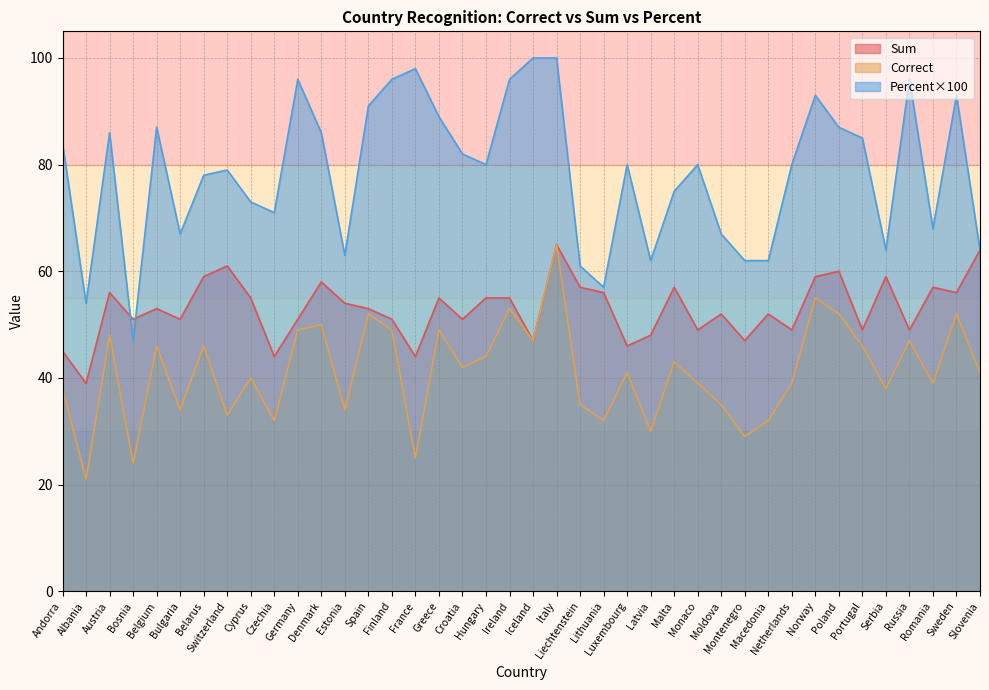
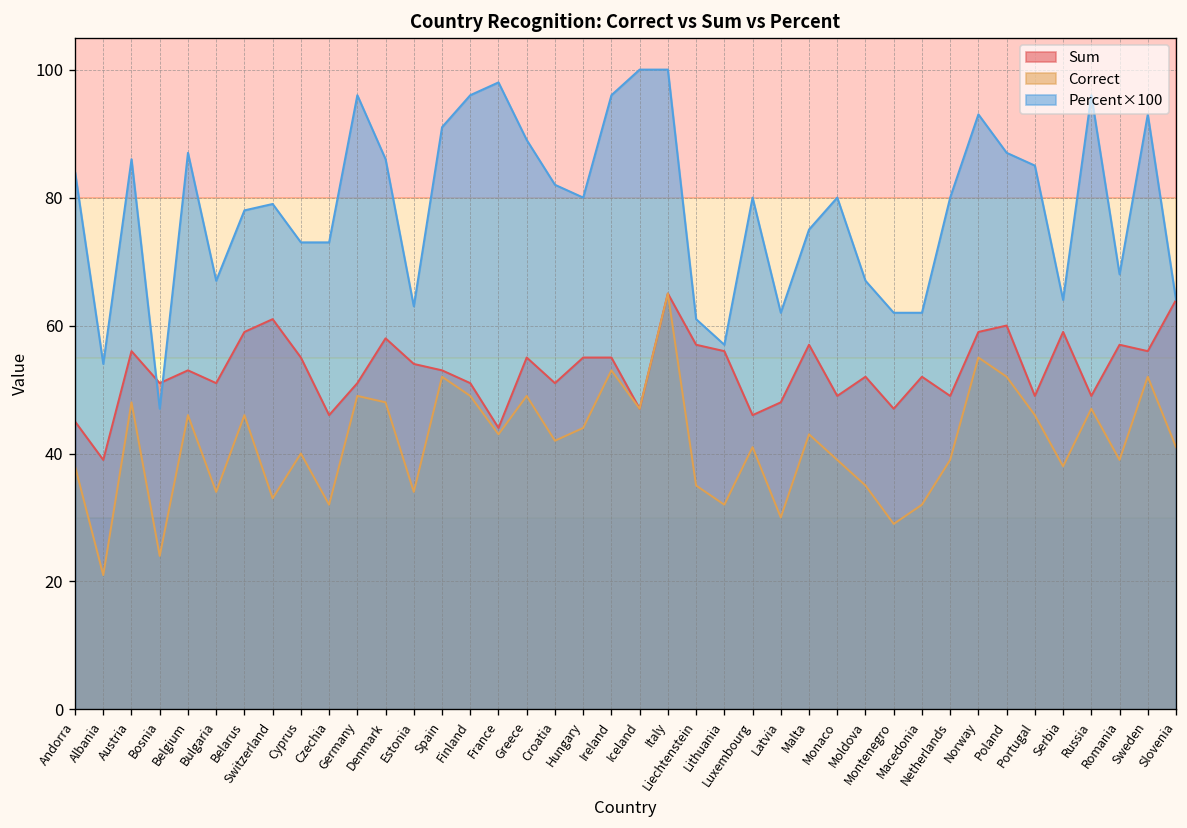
  {
    "Sum": {
      "Andorra": 45,
      "Albania": 39,
      "Austria": 56,
      "Bosnia": 51,
      "Belgium": 53,
      "Bulgaria": 51,
      "Belarus": 59,
      "Switzerland": 61,
      "Cyprus": 55,
-     "Czechia": 44,
+     "Czechia": 46,
      "Germany": 51,
      "Denmark": 58,
      "Estonia": 54,
      "Spain": 53,
      "Finland": 51,
      "France": 44,
      "Greece": 55,
      "Croatia": 51,
      "Hungary": 55,
      "Ireland": 55,
      "Liechtenstein": 57,
      "Lithuania": 56,
      "Luxembourg": 46,
      "Latvia": 48,
      "Malta": 57,
      "Monaco": 49,
      "Moldova": 52,
      "Montenegro": 47,
      "Macedonia": 52,
      "Netherlands": 49,
      "Norway": 59,
      "Poland": 60,
      "Portugal": 49,
      "Serbia": 59,
      "Russia": 49,
      "Romania": 57,
      "Sweden": 56
    },
    "Correct": {
      "Andorra": 38,
      "Albania": 21,
      "Austria": 48,
      "Bosnia": 24,
      "Belgium": 46,
      "Bulgaria": 34,
      "Belarus": 46,
      "Switzerland": 33,
      "Cyprus": 40,
      "Czechia": 32,
      "Germany": 49,
-     "Denmark": 50,
+     "Denmark": 48,
      "Estonia": 34,
      "Spain": 52,
      "Finland": 49,
-     "France": 25,
+     "France": 43,
      "Greece": 49,
      "Croatia": 42,
      "Hungary": 44,
      "Ireland": 53,
      "Liechtenstein": 35,
      "Lithuania": 32,
      "Luxembourg": 41,
      "Latvia": 30,
      "Malta": 43,
      "Monaco": 39,
      "Moldova": 35,
      "Montenegro": 29,
      "Macedonia": 32,
      "Netherlands": 39,
      "Norway": 55,
      "Poland": 52,
      "Portugal": 46,
      "Serbia": 38,
      "Russia": 47,
      "Romania": 39,
      "Sweden": 52,
      "Slovenia": 41
    },
    "Percent×100": {
      "Andorra": 84,
      "Albania": 54,
      "Austria": 86,
      "Bosnia": 47,
      "Belgium": 87,
      "Bulgaria": 67,
      "Belarus": 78,
      "Switzerland": 79,
      "Cyprus": 73,
-     "Czechia": 71,
+     "Czechia": 73,
      "Germany": 96,
      "Denmark": 86,
      "Estonia": 63,
      "Spain": 91,
      "Finland": 96,
      "France": 98,
      "Greece": 89,
      "Croatia": 82,
      "Hungary": 80,
      "Ireland": 96,
      "Iceland": 100,
      "Italy": 100,
      "Liechtenstein": 61,
      "Lithuania": 57,
      "Luxembourg": 80,
      "Latvia": 62,
      "Malta": 75,
      "Monaco": 80,
      "Moldova": 67,
      "Montenegro": 62,
      "Macedonia": 62,
      "Netherlands": 80,
      "Norway": 93,
      "Poland": 87,
      "Portugal": 85,
      "Serbia": 64,
      "Romania": 68
    }
  }
